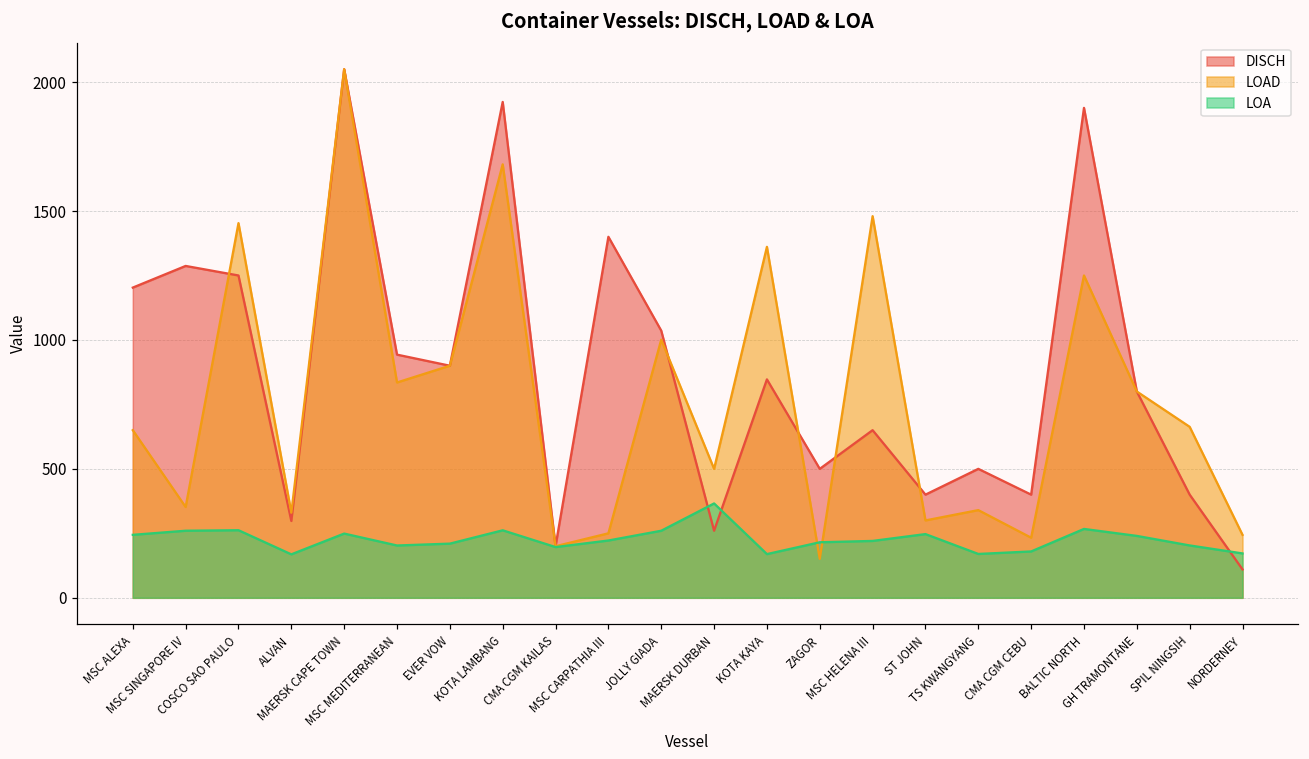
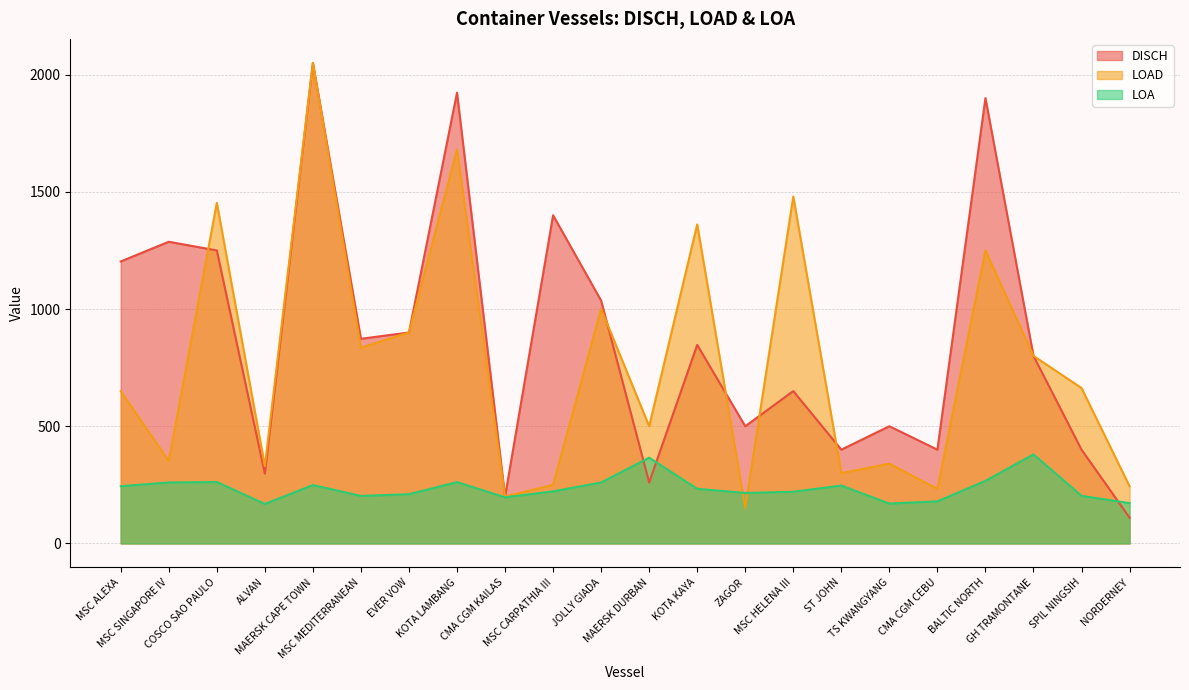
  {
    "DISCH": {
      "MSC ALEXA": 1200,
      "MSC SINGAPORE IV": 1290,
      "COSCO SAO PAULO": 1250,
      "ALVAN": 300,
-     "MSC MEDITERRANEAN": 940,
+     "MSC MEDITERRANEAN": 870,
      "KOTA LAMBANG": 1920,
      "MSC CARPATHIA III": 1400,
      "JOLLY GIADA": 1040,
      "MAERSK DURBAN": 260,
      "KOTA KAYA": 850,
      "ZAGOR": 500,
      "MSC HELENA III": 650,
      "ST JOHN": 400,
      "TS KWANGYANG": 500,
      "CMA CGM CEBU": 400,
      "BALTIC NORTH": 1900,
      "SPIL NINGSIH": 400,
      "NORDERNEY": 110
    },
    "LOAD": {
      "MSC ALEXA": 650,
      "MSC SINGAPORE IV": 350,
      "COSCO SAO PAULO": 1450,
      "ALVAN": 330,
      "MSC MEDITERRANEAN": 840,
      "KOTA LAMBANG": 1680,
      "MSC CARPATHIA III": 250,
      "JOLLY GIADA": 1000,
      "MAERSK DURBAN": 500,
      "KOTA KAYA": 1360,
      "ZAGOR": 150,
      "MSC HELENA III": 1480,
      "ST JOHN": 300,
      "TS KWANGYANG": 340,
      "CMA CGM CEBU": 230,
      "BALTIC NORTH": 1250,
      "SPIL NINGSIH": 660,
      "NORDERNEY": 240
    },
    "LOA": {
      "MSC ALEXA": 240,
      "MSC SINGAPORE IV": 260,
      "COSCO SAO PAULO": 260,
      "ALVAN": 170,
      "MAERSK CAPE TOWN": 250,
      "MSC MEDITERRANEAN": 200,
      "EVER VOW": 210,
      "KOTA LAMBANG": 260,
      "MSC CARPATHIA III": 220,
      "JOLLY GIADA": 260,
      "MAERSK DURBAN": 370,
-     "KOTA KAYA": 170,
+     "KOTA KAYA": 230,
      "ZAGOR": 220,
      "MSC HELENA III": 220,
      "ST JOHN": 250,
      "TS KWANGYANG": 170,
      "CMA CGM CEBU": 180,
      "BALTIC NORTH": 270,
-     "GH TRAMONTANE": 240,
+     "GH TRAMONTANE": 380,
      "SPIL NINGSIH": 200,
      "NORDERNEY": 170
    }
  }
